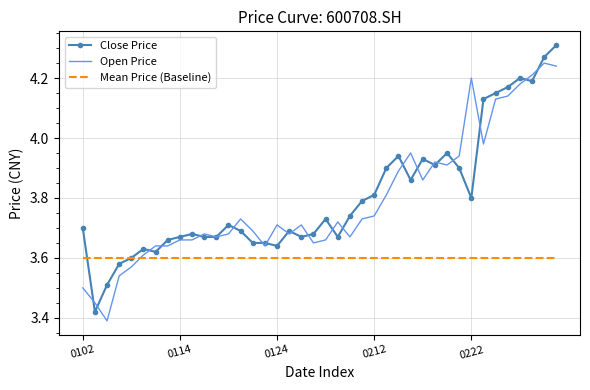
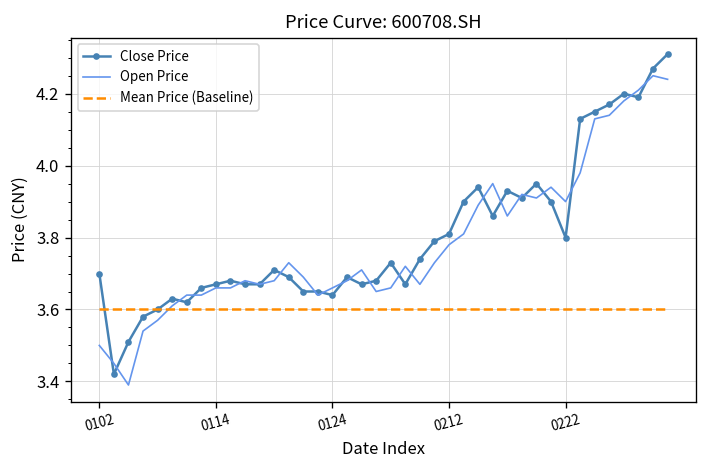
  {
    "Close Price": {
      "0102": 3.70,
      "0114": 3.67,
      "0124": 3.64,
      "0212": 3.81,
      "0222": 3.80
    },
    "Open Price": {
      "0102": 3.50,
      "0114": 3.66,
-     "0124": 3.71,
-     "0212": 3.74,
-     "0222": 4.2
+     "0124": 3.66,
+     "0212": 3.78,
+     "0222": 3.9
    },
    "Mean Price (Baseline)": {
      "0102": 3.60,
      "0114": 3.60,
      "0124": 3.60,
      "0212": 3.60,
      "0222": 3.60
    }
  }
